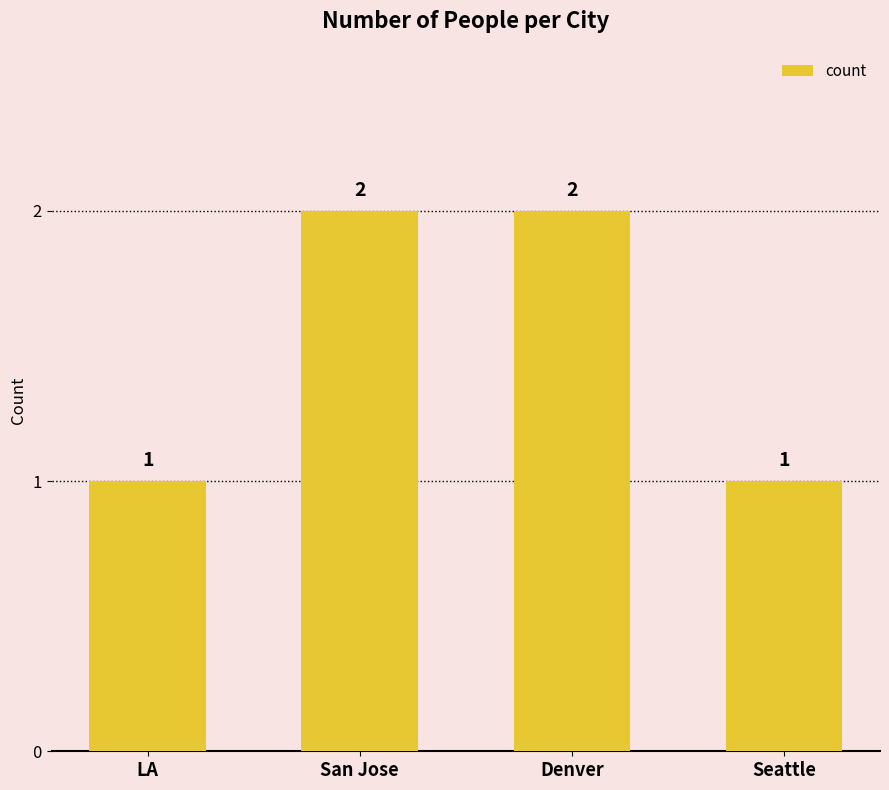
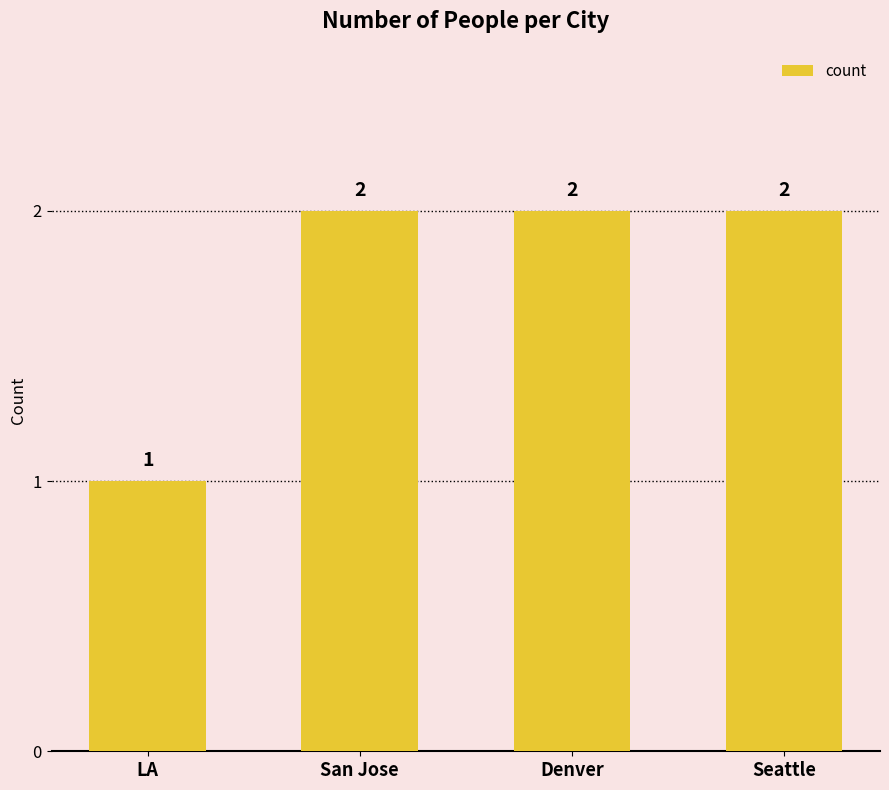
  {
    "LA": 1,
    "San Jose": 2,
    "Denver": 2,
-   "Seattle": 1
+   "Seattle": 2
  }
